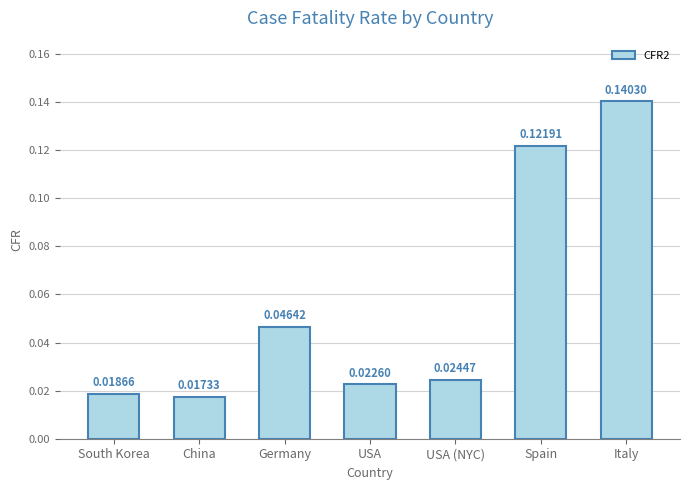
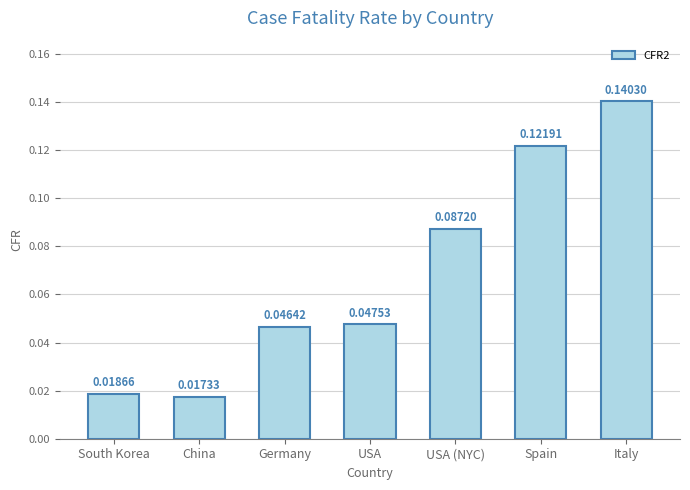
  {
    "South Korea": 0.01866,
    "China": 0.01733,
    "Germany": 0.04642,
-   "USA": 0.02260,
-   "USA (NYC)": 0.02447,
+   "USA": 0.04753,
+   "USA (NYC)": 0.08720,
    "Spain": 0.12191,
    "Italy": 0.14030
  }
